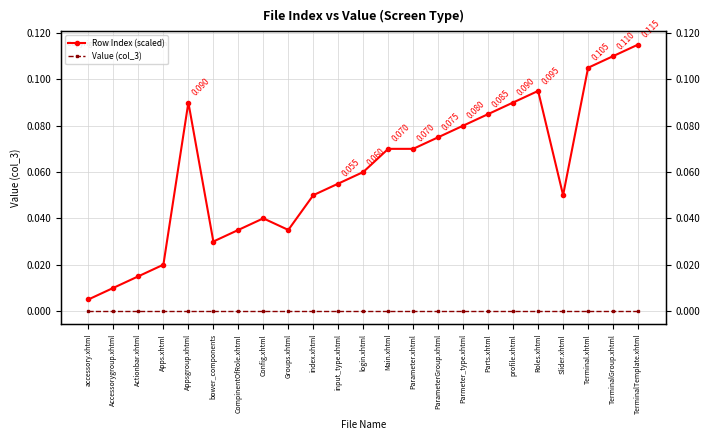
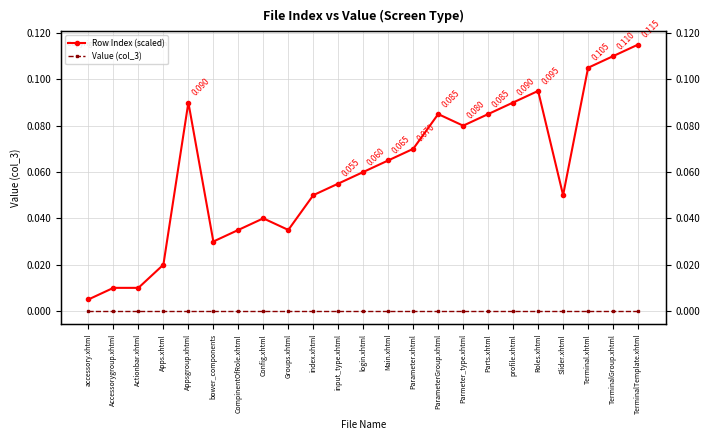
  {
    "Row Index (scaled)": {
-     "Actionbar.xhtml": 0.015,
+     "Actionbar.xhtml": 0.010,
      "Appsgroup.xhtml": 0.090,
-     "Main.xhtml": 0.070,
+     "Main.xhtml": 0.065,
      "Parameter.xhtml": 0.070,
-     "ParameterGroup.xhtml": 0.075,
+     "ParameterGroup.xhtml": 0.085,
      "Roles.xhtml": 0.095,
      "TerminalTemplate.xhtml": 0.115
    },
    "Value (col_3)": {
      "accessory.xhtml": 0.000,
      "Accessorygroup.xhtml": 0.000,
      "Actionbar.xhtml": 0.000,
      "Apps.xhtml": 0.000,
      "Appsgroup.xhtml": 0.000,
      "bower_components": 0.000,
      "CompinentOfRole.xhtml": 0.000,
      "Config.xhtml": 0.000,
      "Groups.xhtml": 0.000,
      "index.xhtml": 0.000,
      "input_type.xhtml": 0.000,
      "login.xhtml": 0.000,
      "Main.xhtml": 0.000,
      "Parameter.xhtml": 0.000,
      "ParameterGroup.xhtml": 0.000,
      "Parmeter_type.xhtml": 0.000,
      "Parts.xhtml": 0.000,
      "profile.xhtml": 0.000,
      "Roles.xhtml": 0.000,
      "Slider.xhtml": 0.000,
      "Terminal.xhtml": 0.000,
      "TerminalGroup.xhtml": 0.000,
      "TerminalTemplate.xhtml": 0.000
    }
  }
